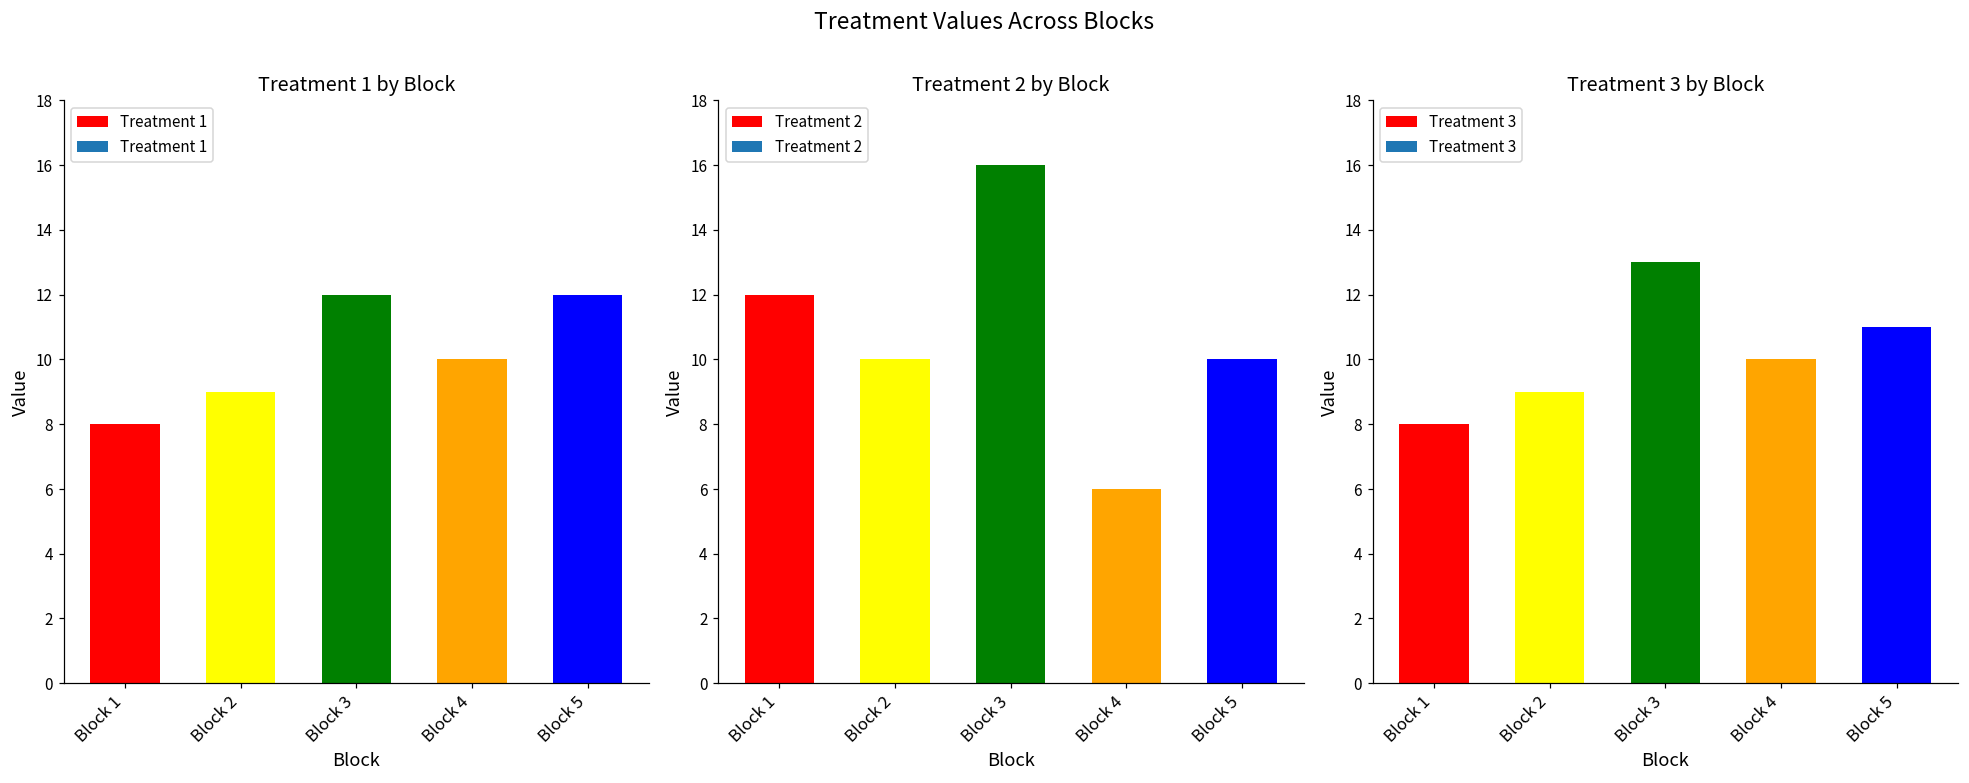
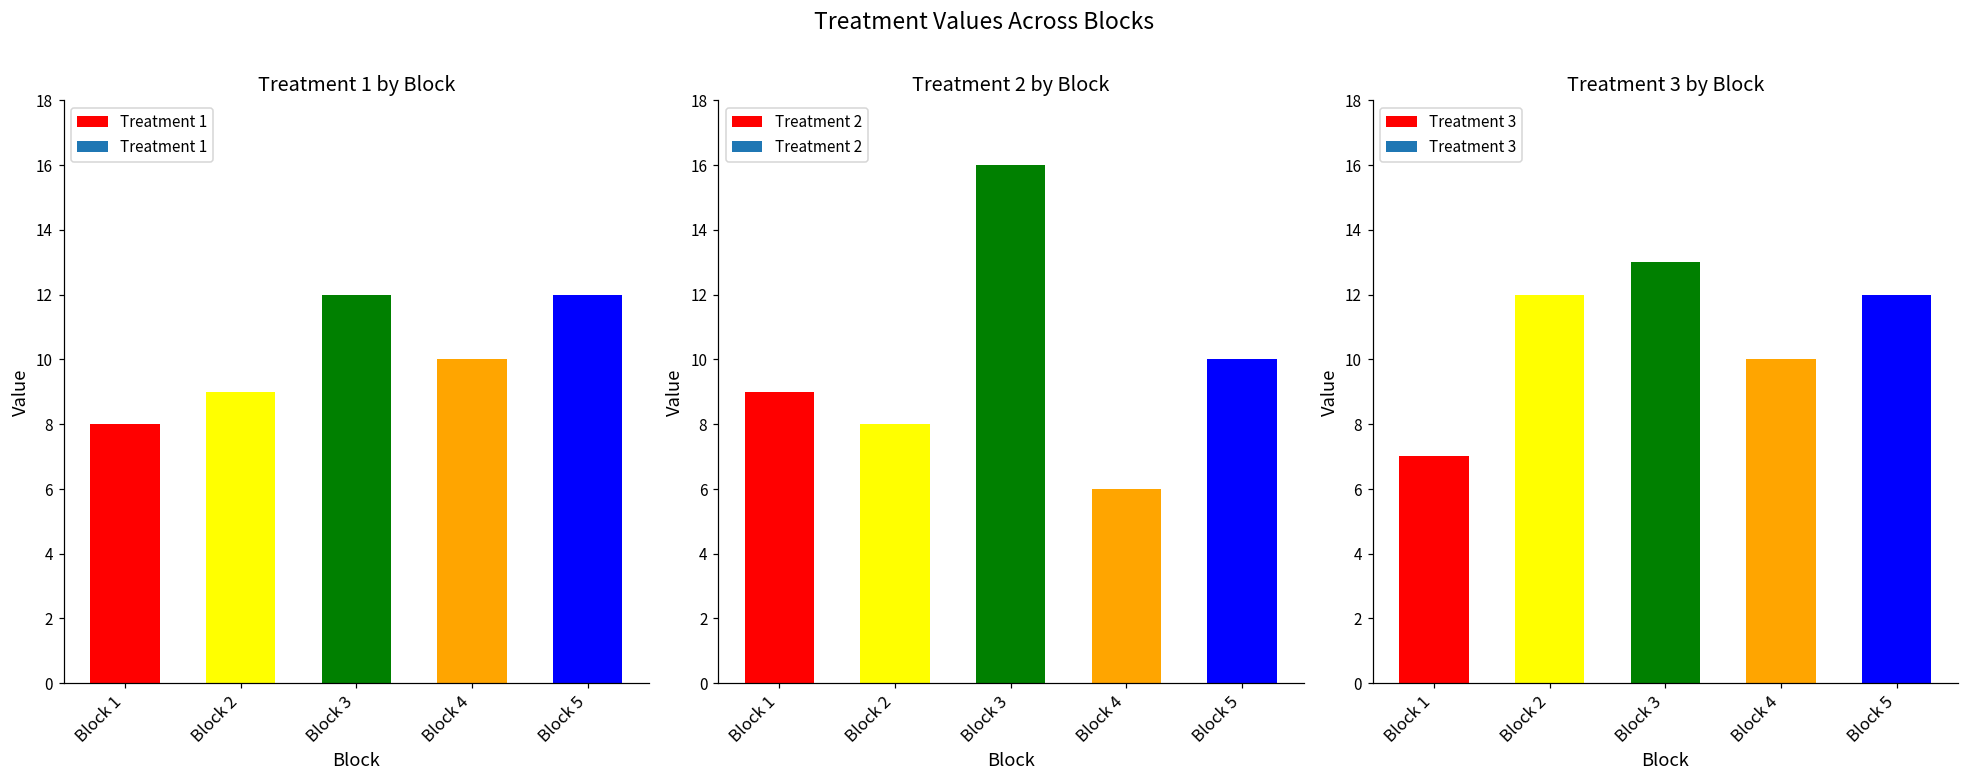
  {
    "Treatment 1 by Block": {
      "Block 1": 8.0,
      "Block 2": 9.0,
      "Block 3": 12.0,
      "Block 4": 10.0,
      "Block 5": 12.0
    },
    "Treatment 2 by Block": {
-     "Block 1": 12,
-     "Block 2": 10,
+     "Block 1": 9,
+     "Block 2": 8,
      "Block 3": 16,
      "Block 4": 6,
      "Block 5": 10
    },
    "Treatment 3 by Block": {
-     "Block 1": 8,
-     "Block 2": 9,
+     "Block 1": 7,
+     "Block 2": 12,
      "Block 3": 13,
      "Block 4": 10,
-     "Block 5": 11
+     "Block 5": 12
    }
  }
